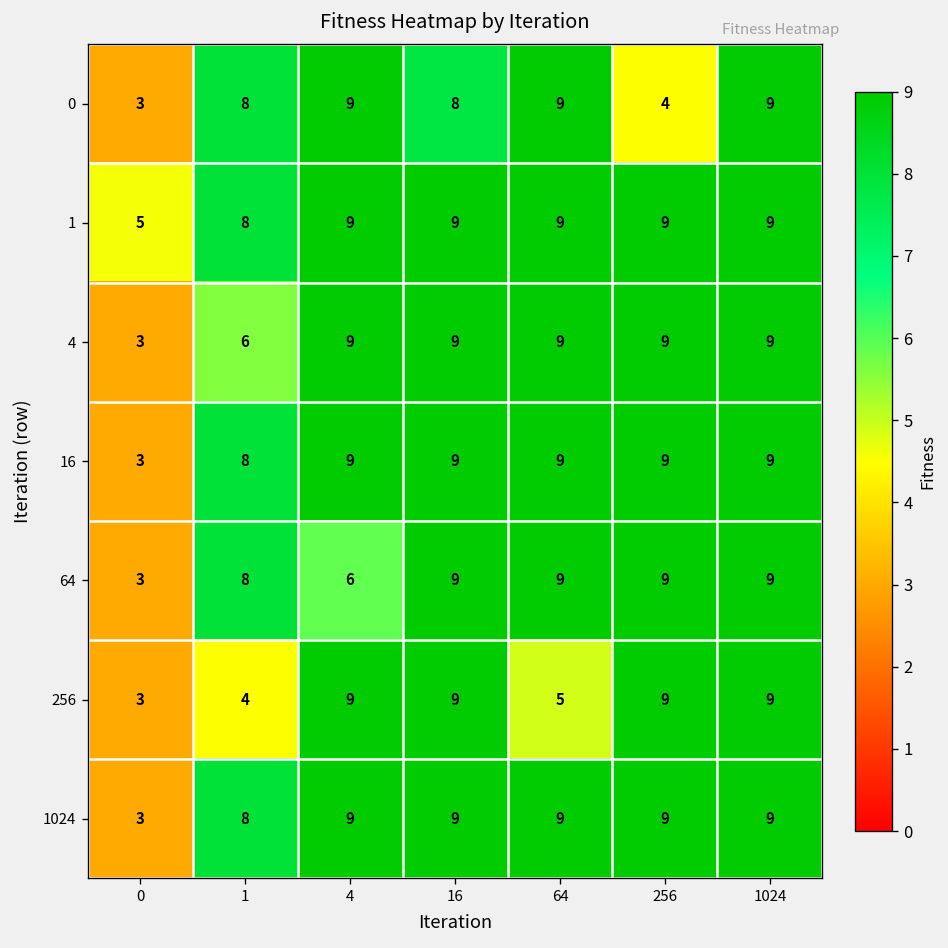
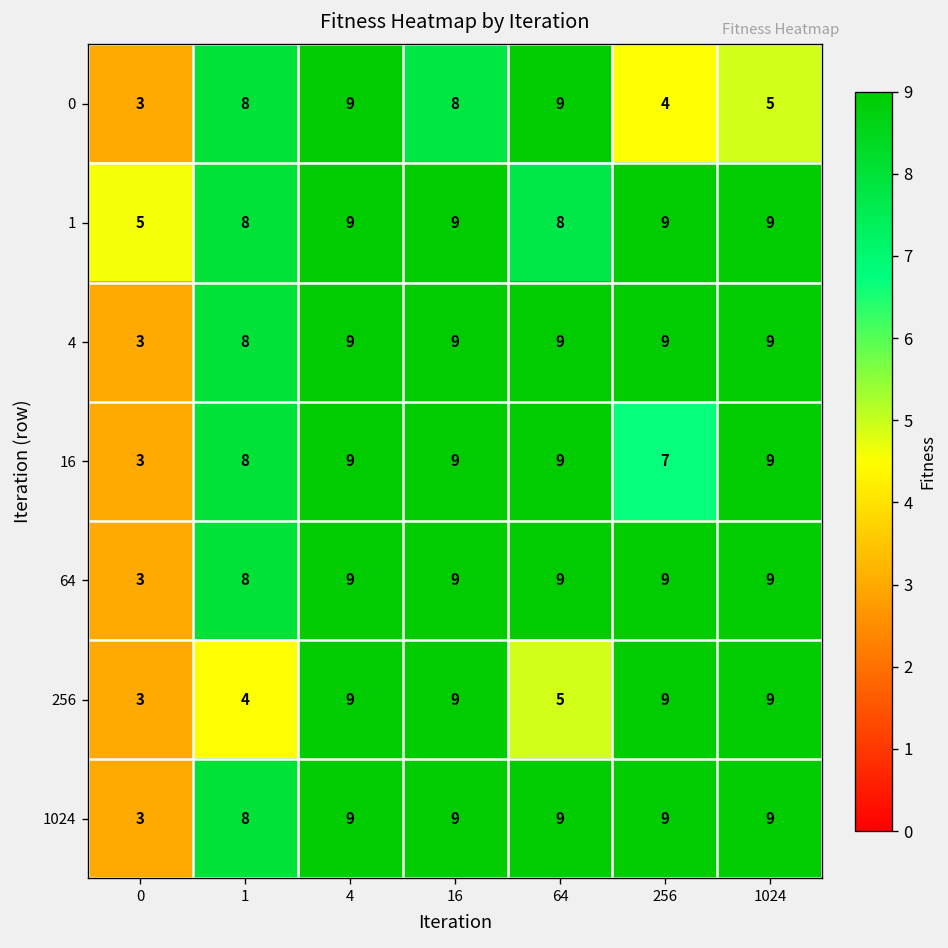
  {
    "0": {
      "0": 3,
      "1": 8,
      "4": 9,
      "16": 8,
      "64": 9,
      "256": 4,
-     "1024": 9
+     "1024": 5
    },
    "1": {
      "0": 5,
      "1": 8,
      "4": 9,
      "16": 9,
-     "64": 9,
+     "64": 8,
      "256": 9,
      "1024": 9
    },
    "4": {
      "0": 3,
-     "1": 6,
+     "1": 8,
      "4": 9,
      "16": 9,
      "64": 9,
      "256": 9,
      "1024": 9
    },
    "16": {
      "0": 3,
      "1": 8,
      "4": 9,
      "16": 9,
      "64": 9,
-     "256": 9,
+     "256": 7,
      "1024": 9
    },
    "64": {
      "0": 3,
      "1": 8,
-     "4": 6,
+     "4": 9,
      "16": 9,
      "64": 9,
      "256": 9,
      "1024": 9
    },
    "256": {
      "0": 3,
      "1": 4,
      "4": 9,
      "16": 9,
      "64": 5,
      "256": 9,
      "1024": 9
    },
    "1024": {
      "0": 3,
      "1": 8,
      "4": 9,
      "16": 9,
      "64": 9,
      "256": 9,
      "1024": 9
    }
  }
